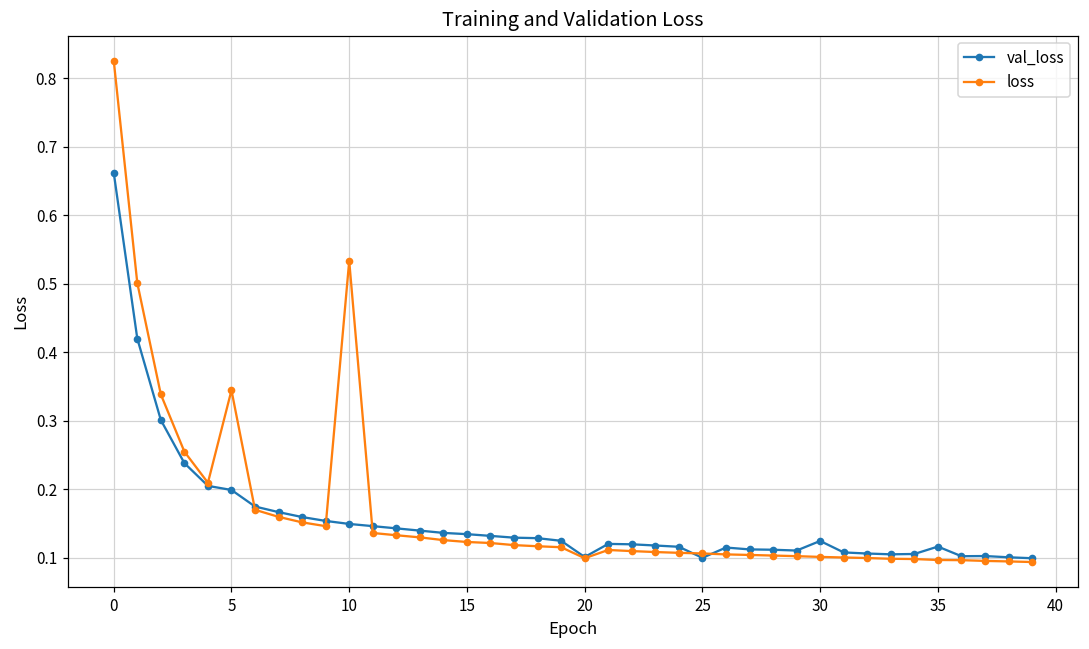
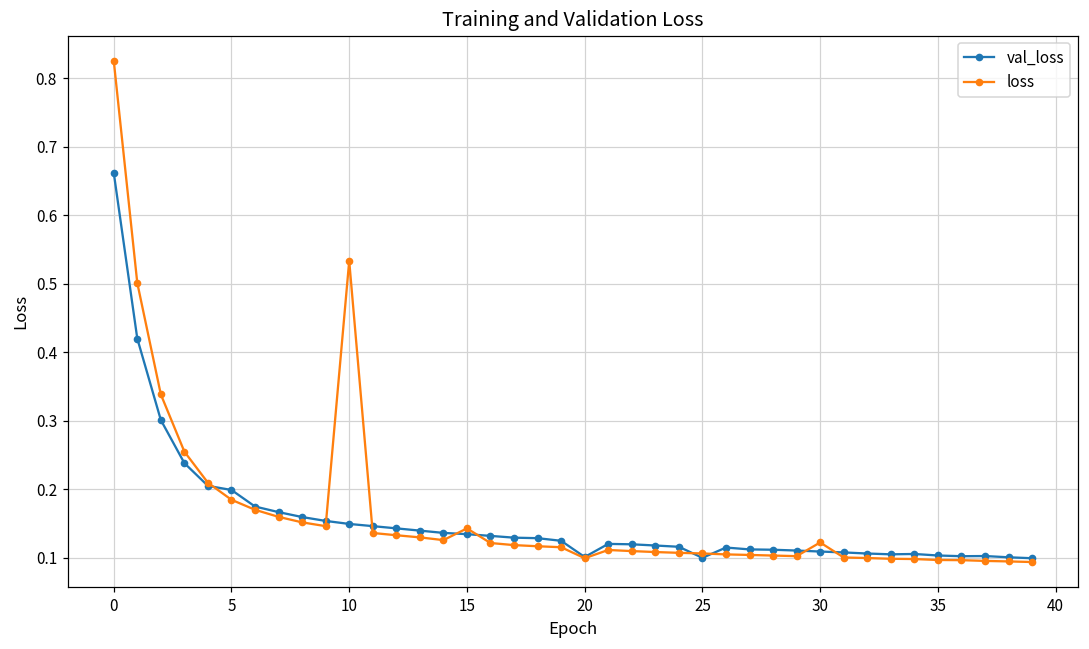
  {
    "val_loss": {
      "0": 0.66,
      "5": 0.20,
      "10": 0.15,
      "15": 0.13,
      "25": 0.10,
-     "30": 0.12,
-     "35": 0.12
+     "30": 0.11,
+     "35": 0.10
    },
    "loss": {
      "0": 0.83,
-     "5": 0.34,
+     "5": 0.18,
      "10": 0.53,
-     "15": 0.12,
+     "15": 0.14,
      "25": 0.11,
-     "30": 0.10,
+     "30": 0.12,
      "35": 0.10
    }
  }
